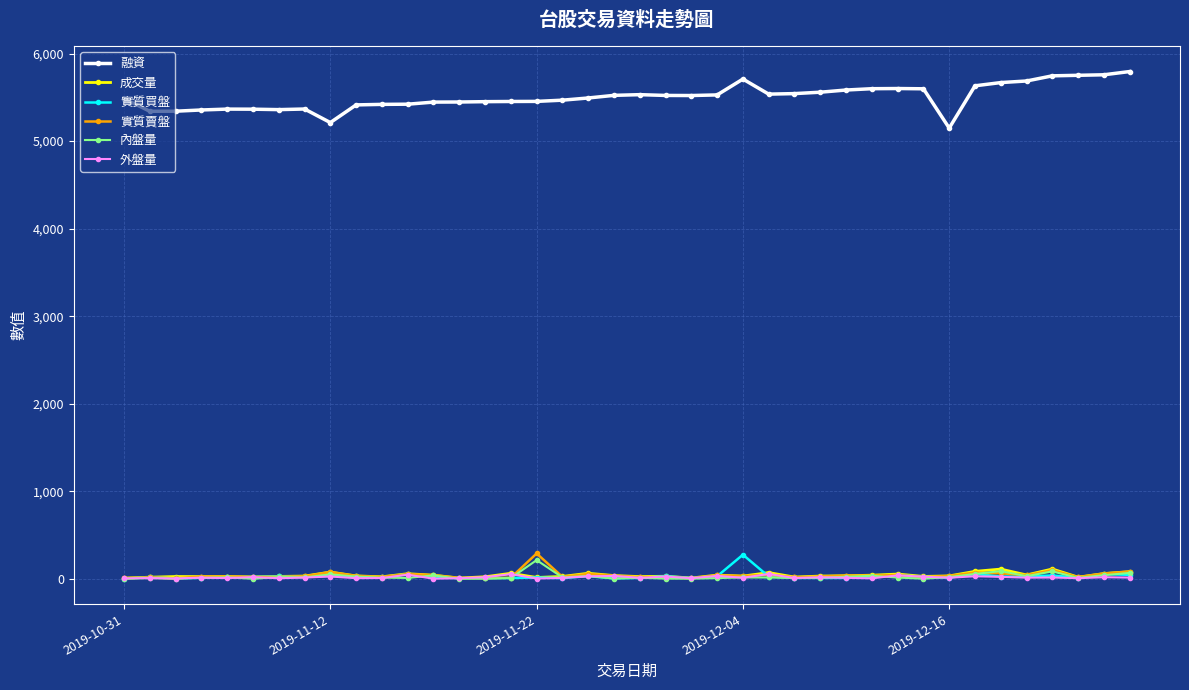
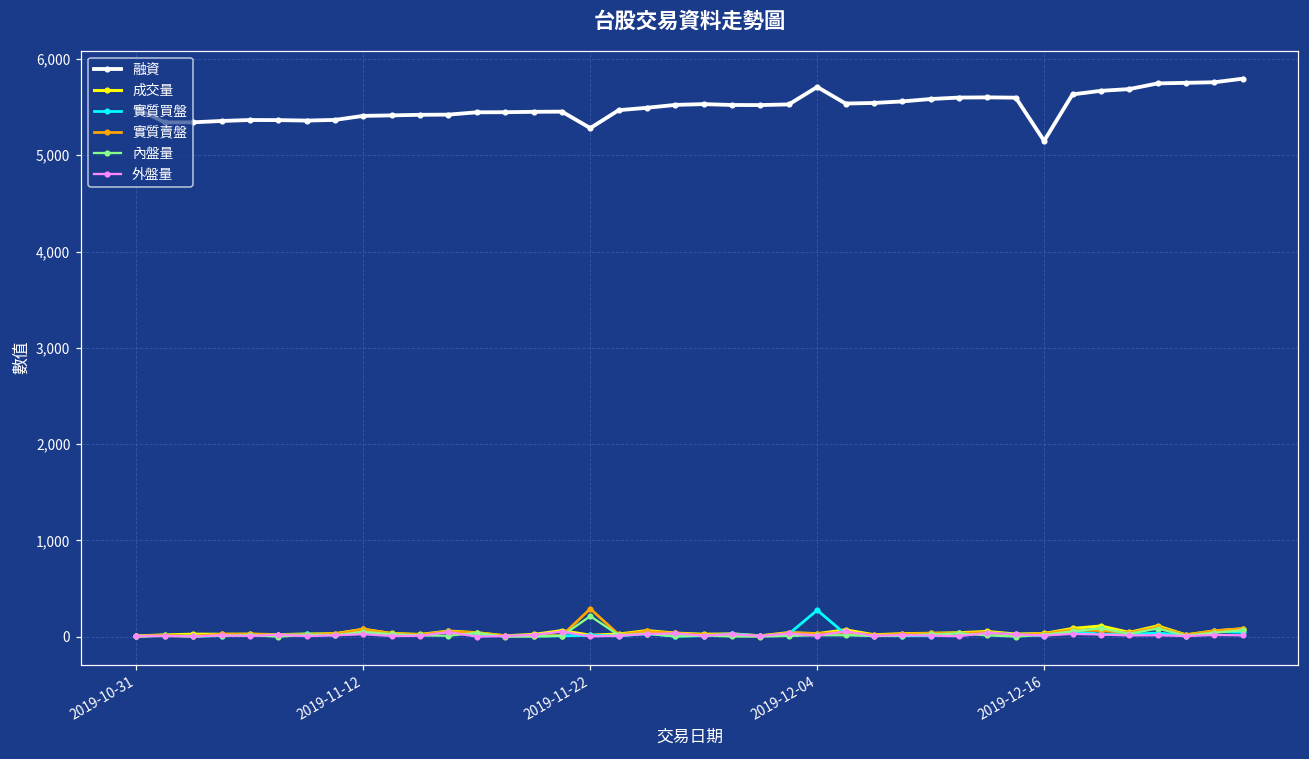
  {
    "融資": {
-     "2019-11-12": "5,200",
-     "2019-11-22": "5,500",
+     "2019-11-12": "5,400",
+     "2019-11-22": "5,300",
      "2019-12-04": "5,700",
      "2019-12-16": "5,100"
    },
    "實質買盤": {
      "2019-12-04": "300"
    },
    "實質賣盤": {
      "2019-11-22": "300"
    },
    "內盤量": {
      "2019-11-22": "200"
    }
  }
